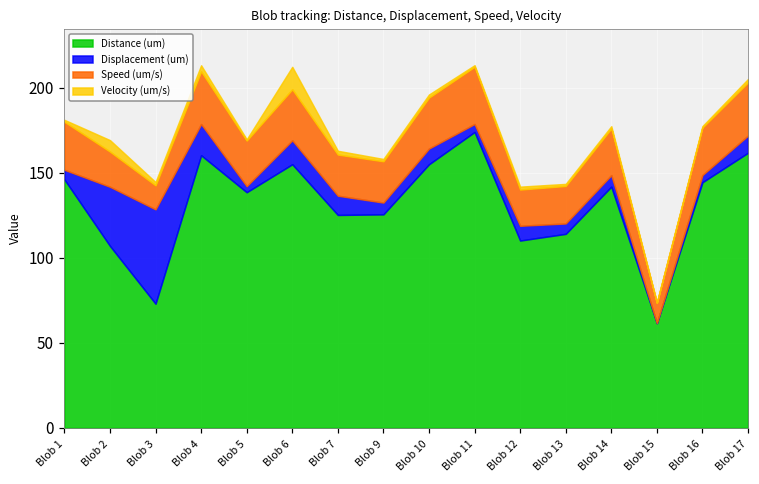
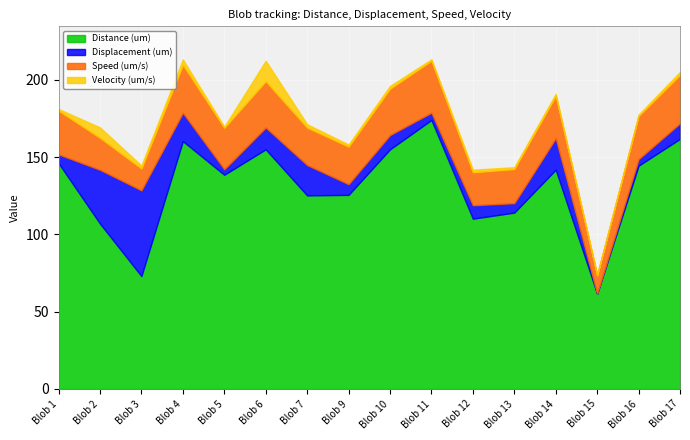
  {
    "Distance (um)": {
      "Blob 1": 146,
      "Blob 2": 107,
      "Blob 3": 73,
      "Blob 4": 160,
      "Blob 5": 139,
      "Blob 6": 155,
      "Blob 7": 125,
      "Blob 9": 126,
      "Blob 10": 155,
      "Blob 11": 174,
      "Blob 12": 110,
      "Blob 13": 114,
      "Blob 14": 142,
      "Blob 16": 145,
      "Blob 17": 162
    },
    "Displacement (um)": {
      "Blob 1": 6,
      "Blob 2": 35,
      "Blob 3": 56,
      "Blob 4": 18,
      "Blob 5": 4,
      "Blob 6": 14,
-     "Blob 7": 11,
+     "Blob 7": 20,
      "Blob 9": 7,
      "Blob 10": 9,
      "Blob 11": 5,
      "Blob 12": 9,
      "Blob 13": 6,
-     "Blob 14": 7,
+     "Blob 14": 20,
      "Blob 16": 4,
      "Blob 17": 10
    },
    "Speed (um/s)": {
      "Blob 2": 21,
      "Blob 3": 14,
      "Blob 4": 31,
      "Blob 6": 30,
      "Blob 7": 24,
      "Blob 10": 30,
      "Blob 12": 21,
      "Blob 17": 31
    },
    "Velocity (um/s)": {
      "Blob 2": 7,
      "Blob 3": 2,
      "Blob 4": 4,
      "Blob 6": 13,
      "Blob 7": 2,
      "Blob 10": 2,
      "Blob 12": 2,
      "Blob 17": 2
    }
  }
